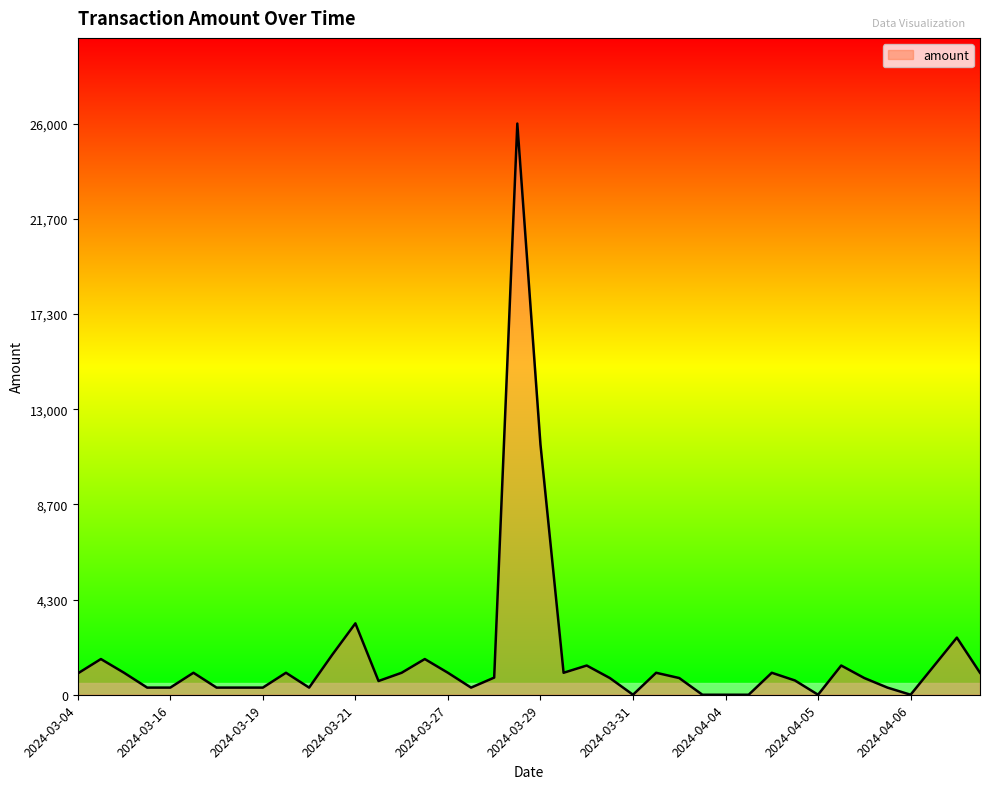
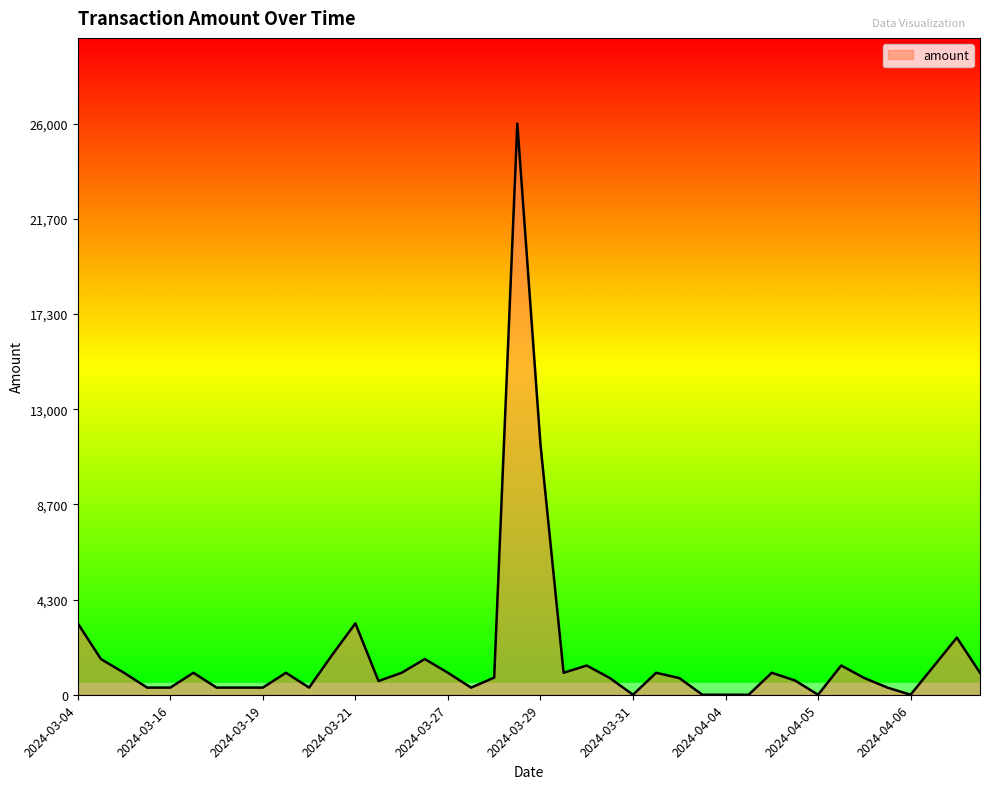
  {
-   "2024-03-04": "1,000",
+   "2024-03-04": "3,300",
    "2024-03-29": "11,400"
  }
